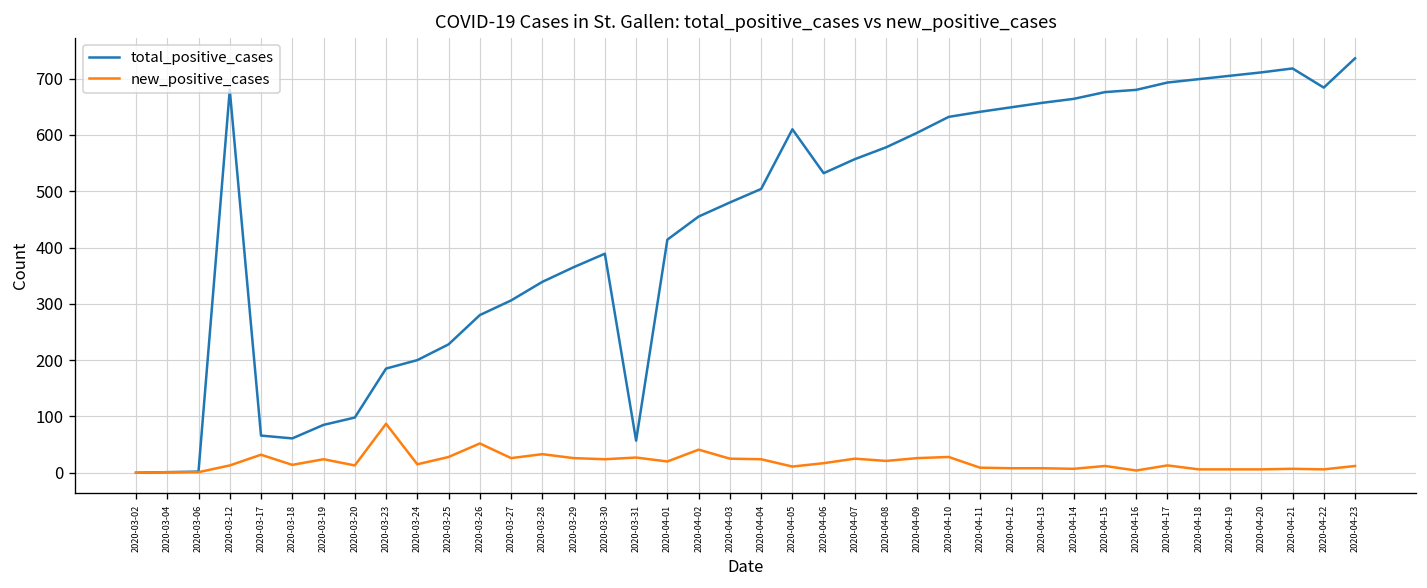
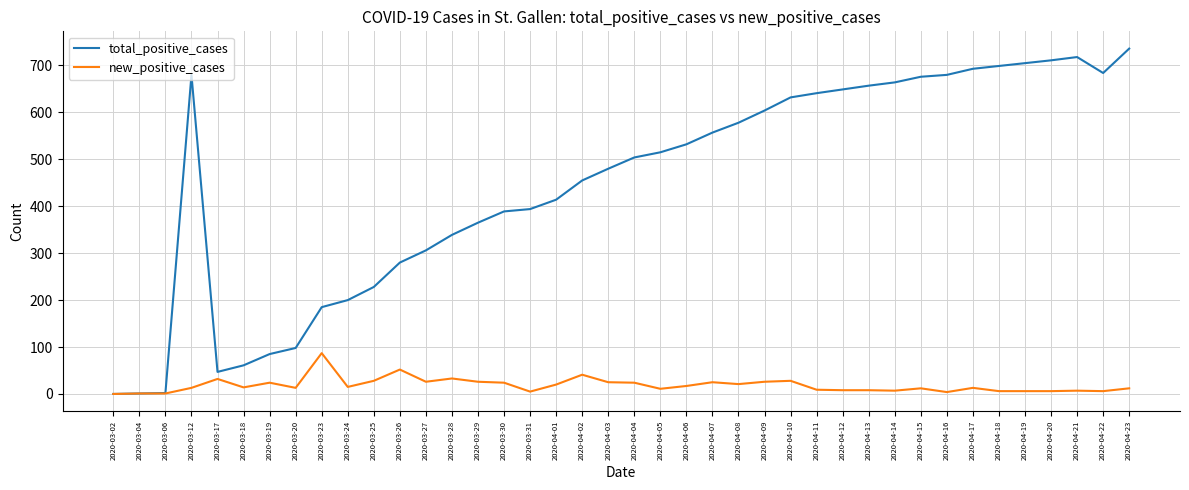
  {
    "total_positive_cases": {
-     "2020-03-17": 70,
+     "2020-03-17": 50,
      "2020-03-18": 60,
      "2020-03-19": 90,
      "2020-03-20": 100,
      "2020-03-23": 190,
      "2020-03-24": 200,
      "2020-03-25": 230,
      "2020-03-26": 280,
      "2020-03-27": 310,
      "2020-03-28": 340,
      "2020-03-29": 370,
      "2020-03-30": 390,
-     "2020-03-31": 60,
+     "2020-03-31": 390,
      "2020-04-01": 410,
      "2020-04-02": 460,
      "2020-04-03": 480,
      "2020-04-04": 500,
-     "2020-04-05": 610,
+     "2020-04-05": 520,
      "2020-04-06": 530,
      "2020-04-07": 560,
      "2020-04-08": 580,
      "2020-04-09": 600,
      "2020-04-10": 630,
      "2020-04-11": 640,
      "2020-04-12": 650,
      "2020-04-13": 660,
      "2020-04-14": 660,
      "2020-04-15": 680,
      "2020-04-16": 680,
      "2020-04-17": 690,
      "2020-04-18": 700,
      "2020-04-19": 710,
      "2020-04-20": 710,
      "2020-04-21": 720,
      "2020-04-22": 680,
      "2020-04-23": 740
    },
    "new_positive_cases": {
      "2020-03-12": 10,
      "2020-03-17": 30,
      "2020-03-18": 10,
      "2020-03-19": 20,
      "2020-03-20": 10,
      "2020-03-23": 90,
      "2020-03-24": 20,
      "2020-03-25": 30,
      "2020-03-26": 50,
      "2020-03-27": 30,
      "2020-03-28": 30,
      "2020-03-29": 30,
      "2020-03-30": 20,
-     "2020-03-31": 30,
+     "2020-03-31": 10,
      "2020-04-01": 20,
      "2020-04-02": 40,
      "2020-04-03": 30,
      "2020-04-04": 20,
      "2020-04-05": 10,
      "2020-04-06": 20,
      "2020-04-07": 30,
      "2020-04-08": 20,
      "2020-04-09": 30,
      "2020-04-10": 30,
      "2020-04-11": 10,
      "2020-04-12": 10,
      "2020-04-13": 10,
      "2020-04-14": 10,
      "2020-04-15": 10,
      "2020-04-16": 0,
      "2020-04-17": 10,
      "2020-04-18": 10,
      "2020-04-19": 10,
      "2020-04-20": 10,
      "2020-04-21": 10,
      "2020-04-22": 10,
      "2020-04-23": 10
    }
  }
